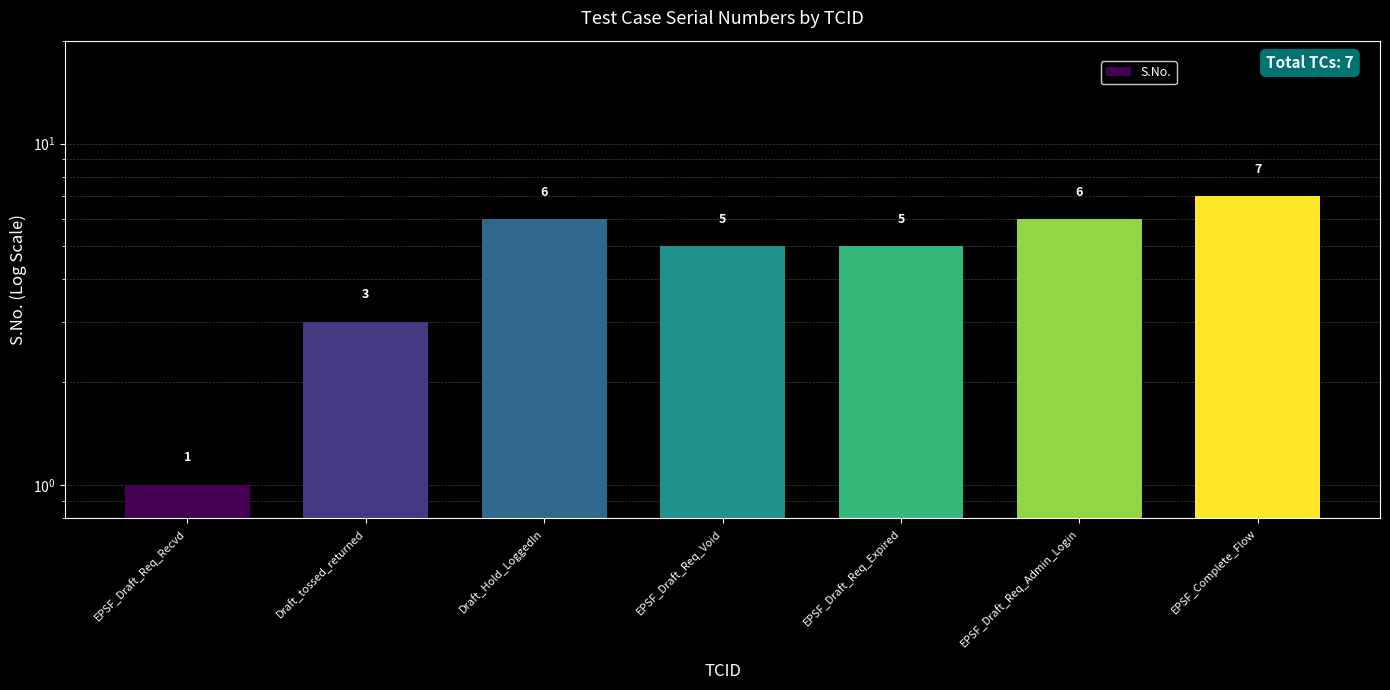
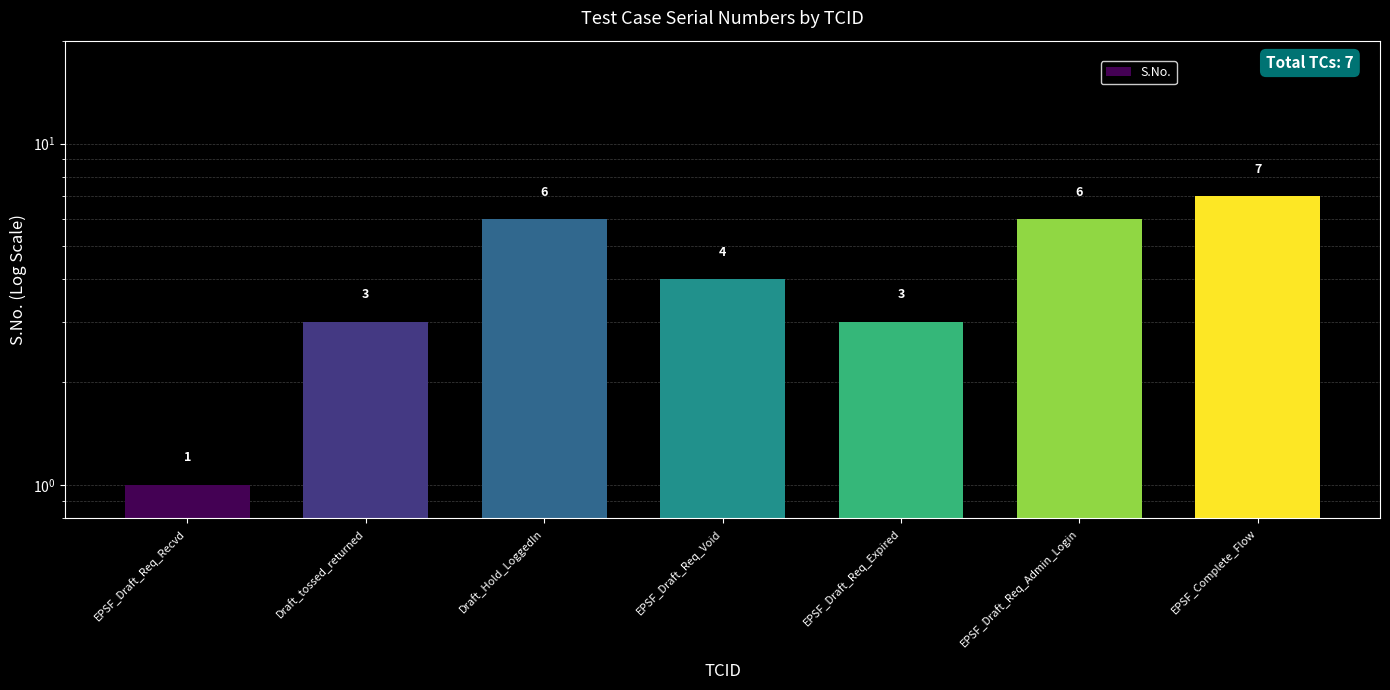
  {
    "EPSF_Draft_Req_Recvd": 1,
    "Draft_tossed_returned": 3,
    "Draft_Hold_LoggedIn": 6,
-   "EPSF_Draft_Req_Void": 5,
-   "EPSF_Draft_Req_Expired": 5,
+   "EPSF_Draft_Req_Void": 4,
+   "EPSF_Draft_Req_Expired": 3,
    "EPSF_Draft_Req_Admin_Login": 6,
    "EPSF_Complete_Flow": 7
  }
